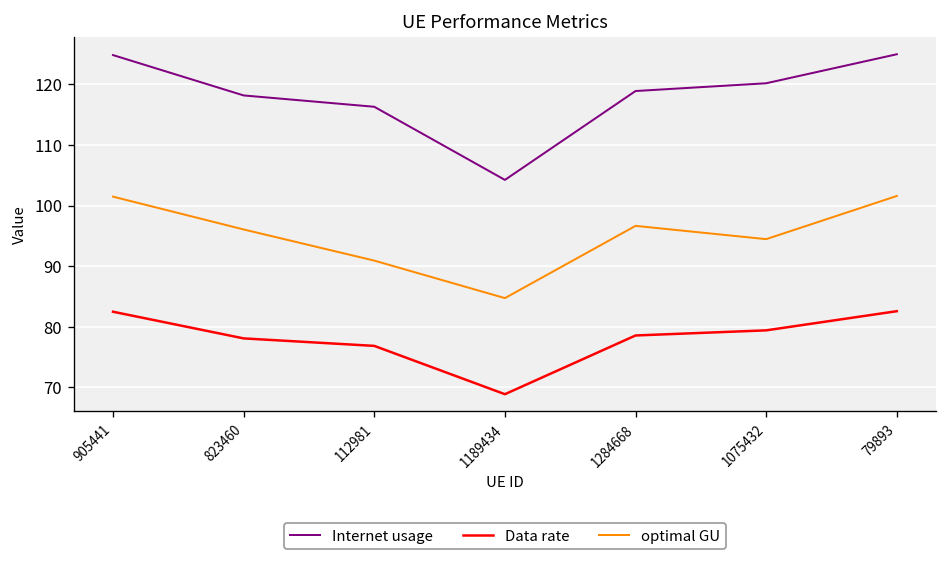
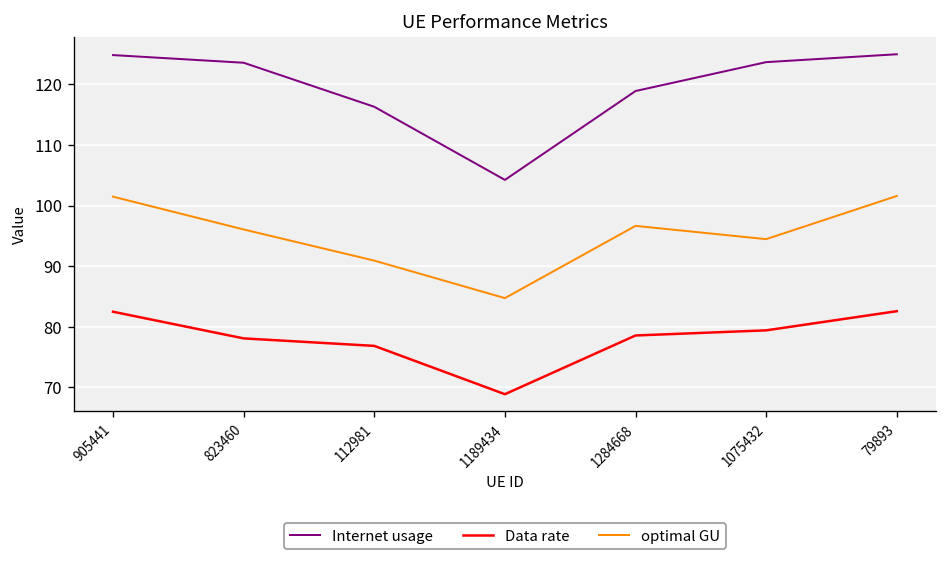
  {
    "Internet usage": {
      "905441": 125,
-     "823460": 118,
+     "823460": 124,
      "112981": 116,
      "1189434": 104,
      "1284668": 119,
-     "1075432": 120,
+     "1075432": 124,
      "79893": 125
    },
    "Data rate": {
      "905441": 82,
      "823460": 78,
      "112981": 77,
      "1189434": 69,
      "1284668": 79,
      "1075432": 79,
      "79893": 83
    },
    "optimal GU": {
      "905441": 101,
      "823460": 96,
      "112981": 91,
      "1189434": 85,
      "1284668": 97,
      "1075432": 94,
      "79893": 102
    }
  }
